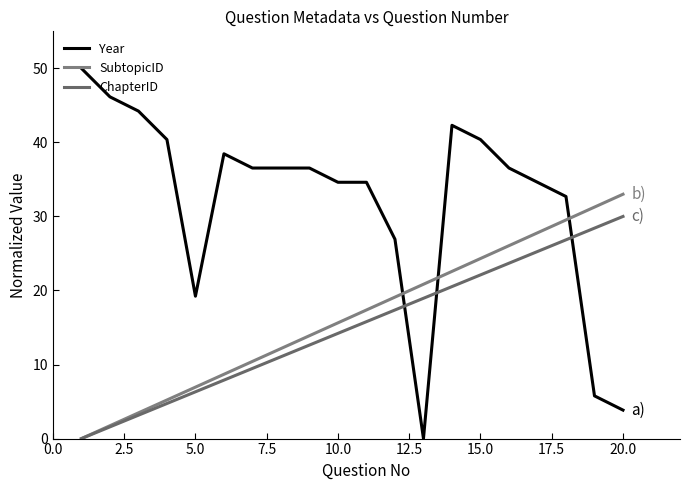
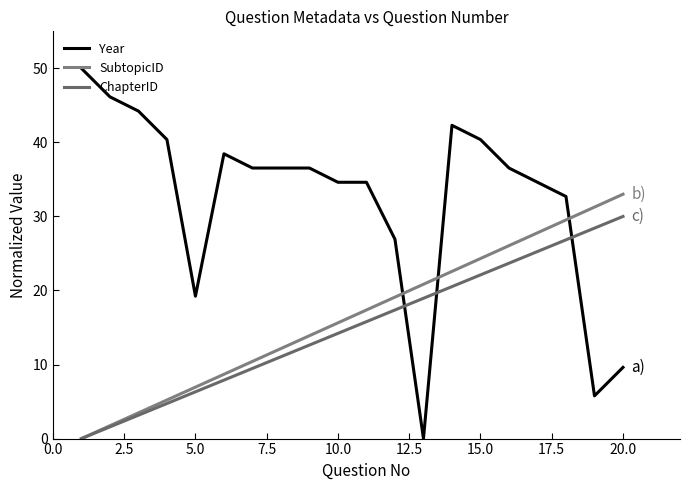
  {
    "Year": {
      "5.0": 19,
      "10.0": 35,
      "15.0": 40,
-     "20.0": 4
+     "20.0": 10
    }
  }
